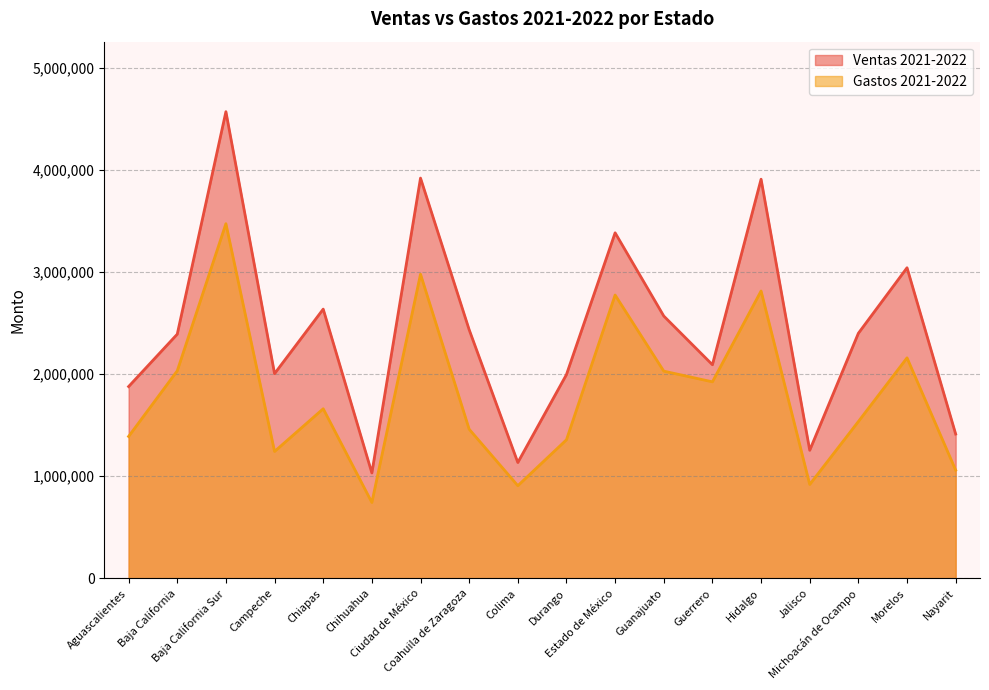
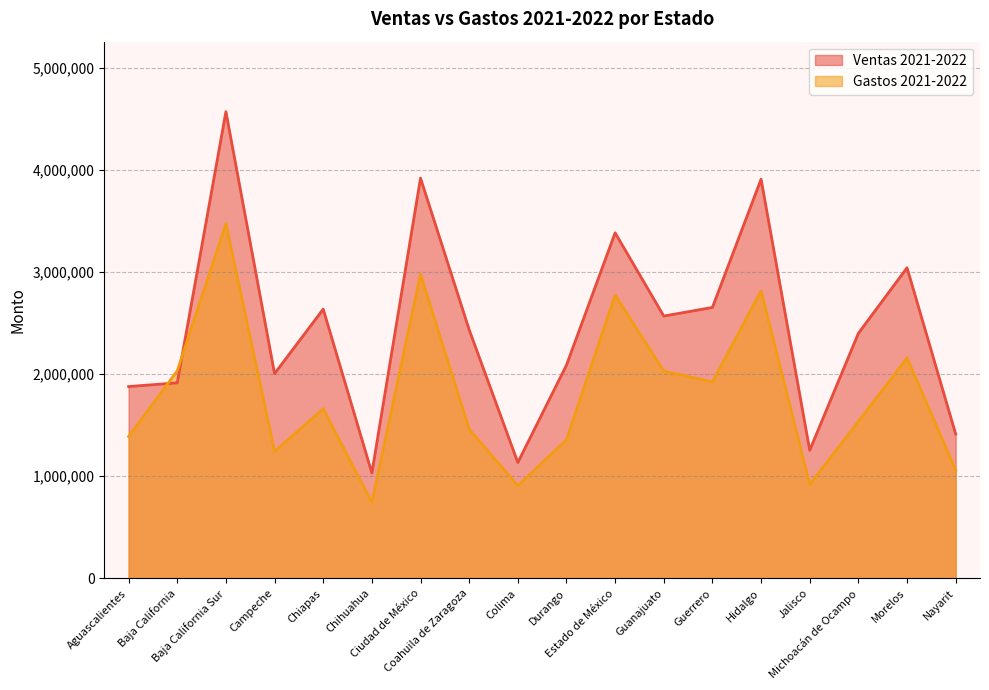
  {
    "Ventas 2021-2022": {
      "Aguascalientes": "1,880,000",
-     "Baja California": "2,390,000",
+     "Baja California": "1,910,000",
      "Baja California Sur": "4,570,000",
      "Campeche": "2,000,000",
      "Chiapas": "2,640,000",
      "Chihuahua": "1,030,000",
      "Ciudad de México": "3,920,000",
      "Coahuila de Zaragoza": "2,430,000",
      "Colima": "1,130,000",
-     "Durango": "2,000,000",
+     "Durango": "2,090,000",
      "Estado de México": "3,380,000",
      "Guanajuato": "2,570,000",
-     "Guerrero": "2,090,000",
+     "Guerrero": "2,650,000",
      "Hidalgo": "3,910,000",
      "Jalisco": "1,250,000",
      "Michoacán de Ocampo": "2,400,000",
      "Morelos": "3,040,000",
      "Nayarit": "1,410,000"
    },
    "Gastos 2021-2022": {
      "Aguascalientes": "1,390,000",
      "Baja California": "2,030,000",
      "Baja California Sur": "3,470,000",
      "Campeche": "1,240,000",
      "Chiapas": "1,660,000",
      "Chihuahua": "740,000",
      "Ciudad de México": "2,980,000",
      "Coahuila de Zaragoza": "1,460,000",
      "Colima": "910,000",
      "Durango": "1,360,000",
      "Estado de México": "2,770,000",
      "Guanajuato": "2,030,000",
      "Guerrero": "1,920,000",
      "Hidalgo": "2,810,000",
      "Jalisco": "920,000",
      "Michoacán de Ocampo": "1,540,000",
      "Morelos": "2,160,000",
      "Nayarit": "1,060,000"
    }
  }
